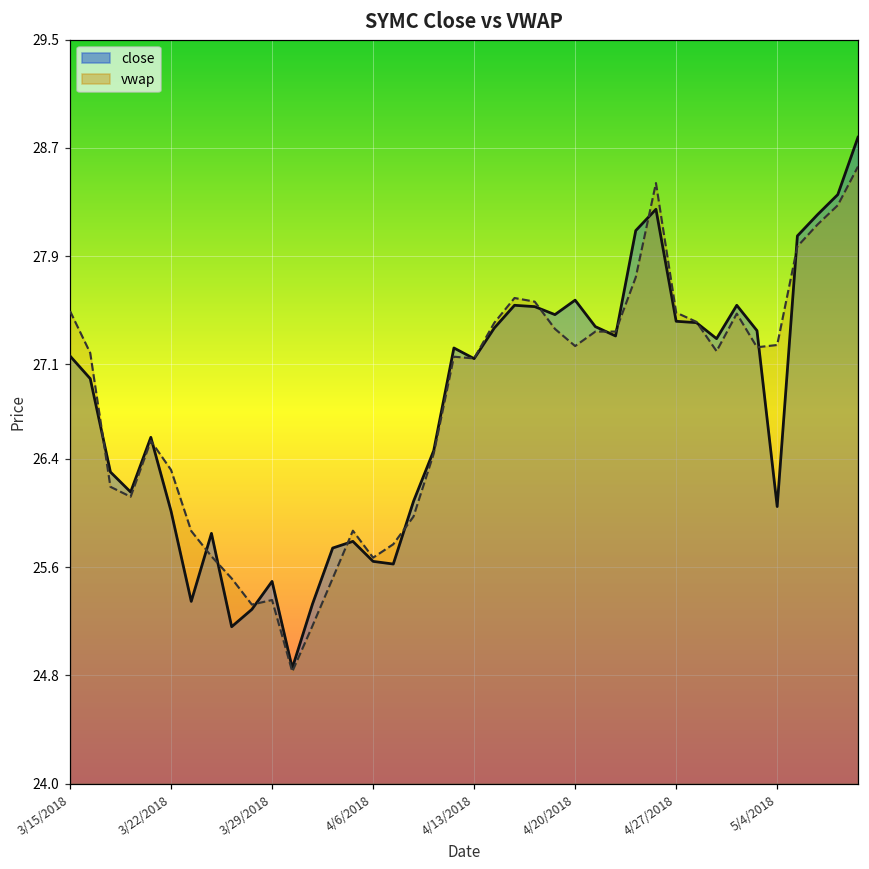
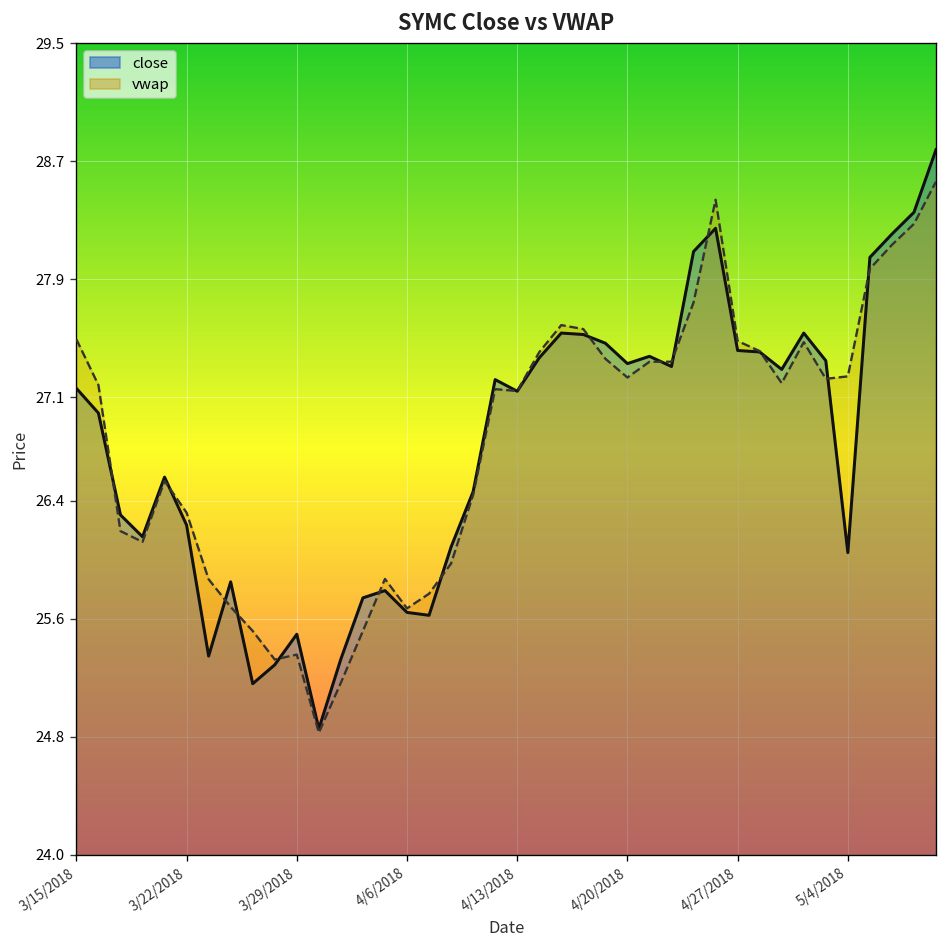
  {
    "close": {
      "3/15/2018": 27.16,
-     "3/22/2018": 26.01,
+     "3/22/2018": 26.23,
      "3/29/2018": 25.49,
      "4/6/2018": 25.64,
-     "4/20/2018": 27.57,
+     "4/20/2018": 27.33,
      "4/27/2018": 27.42,
      "5/4/2018": 26.05
    },
    "vwap": {
      "3/15/2018": 27.49,
      "3/22/2018": 26.32,
      "3/29/2018": 25.36,
      "4/6/2018": 25.67,
      "4/20/2018": 27.23,
      "4/27/2018": 27.48,
      "5/4/2018": 27.24
    }
  }
